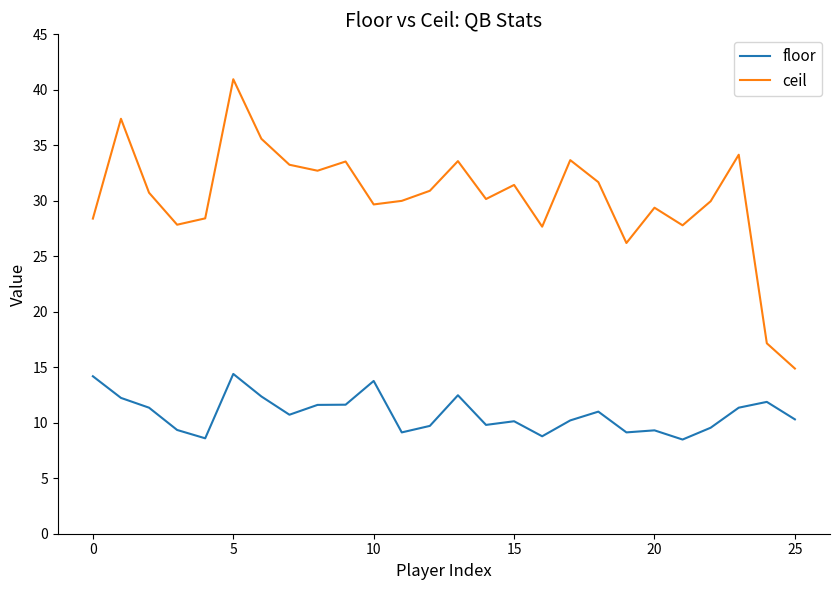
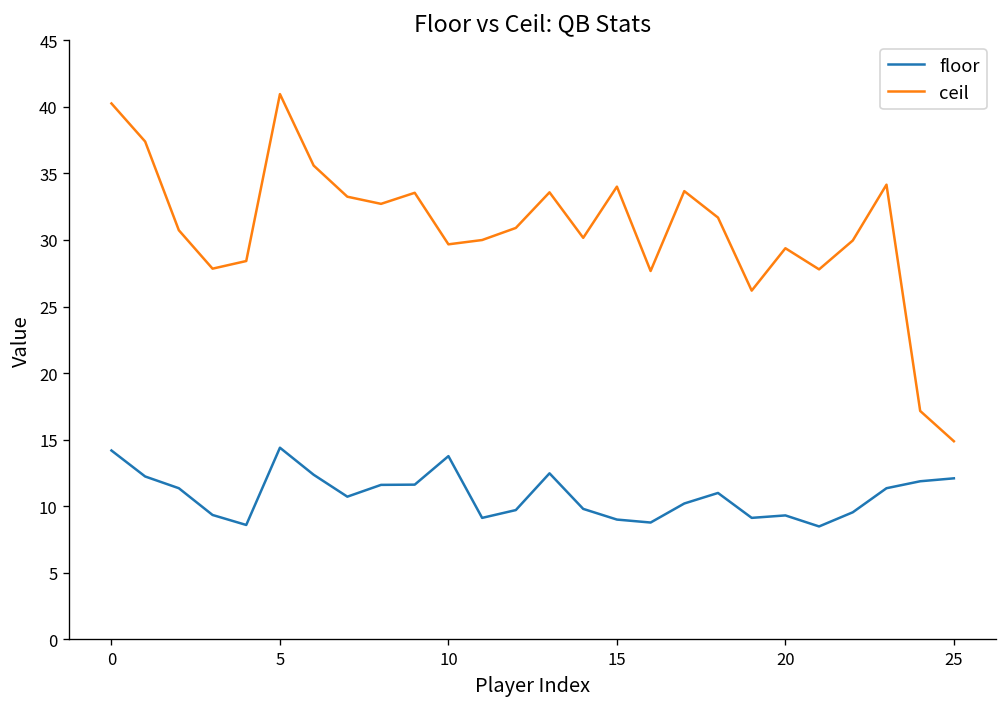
  {
    "floor": {
      "0": 14.2,
      "5": 14.4,
      "10": 13.8,
-     "15": 10.1,
+     "15": 9.0,
      "20": 9.3,
-     "25": 10.3
+     "25": 12.1
    },
    "ceil": {
-     "0": 28.4,
+     "0": 40.2,
      "5": 41.0,
      "10": 29.7,
-     "15": 31.4,
+     "15": 34.0,
      "20": 29.4,
      "25": 14.9
    }
  }
